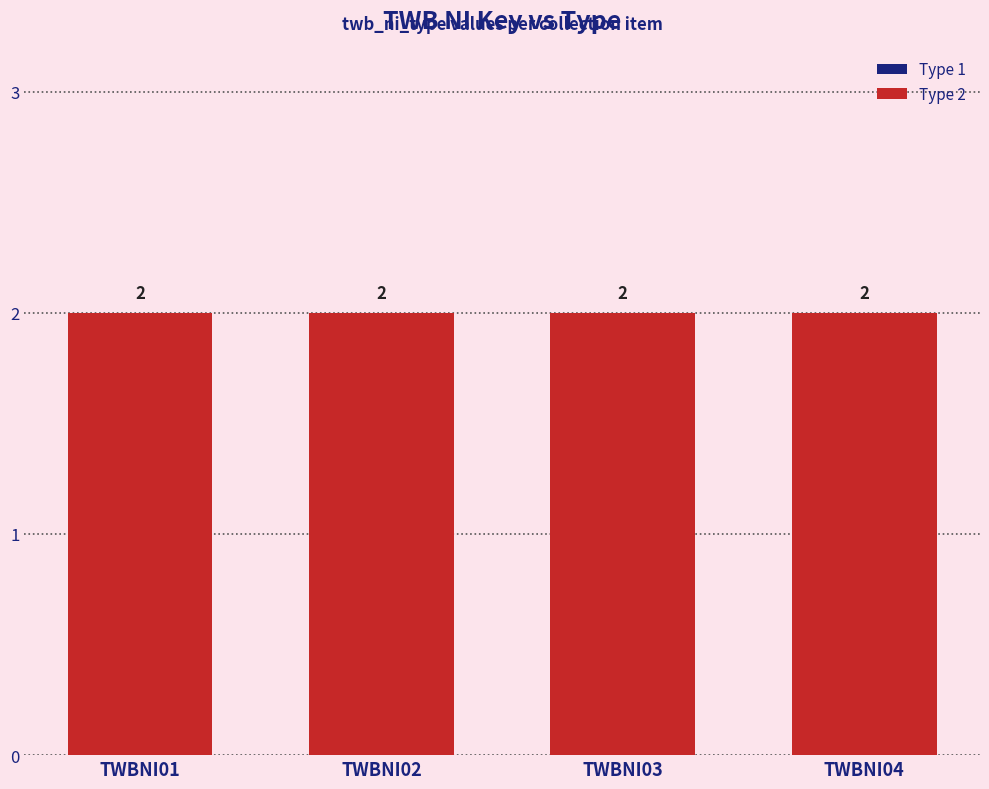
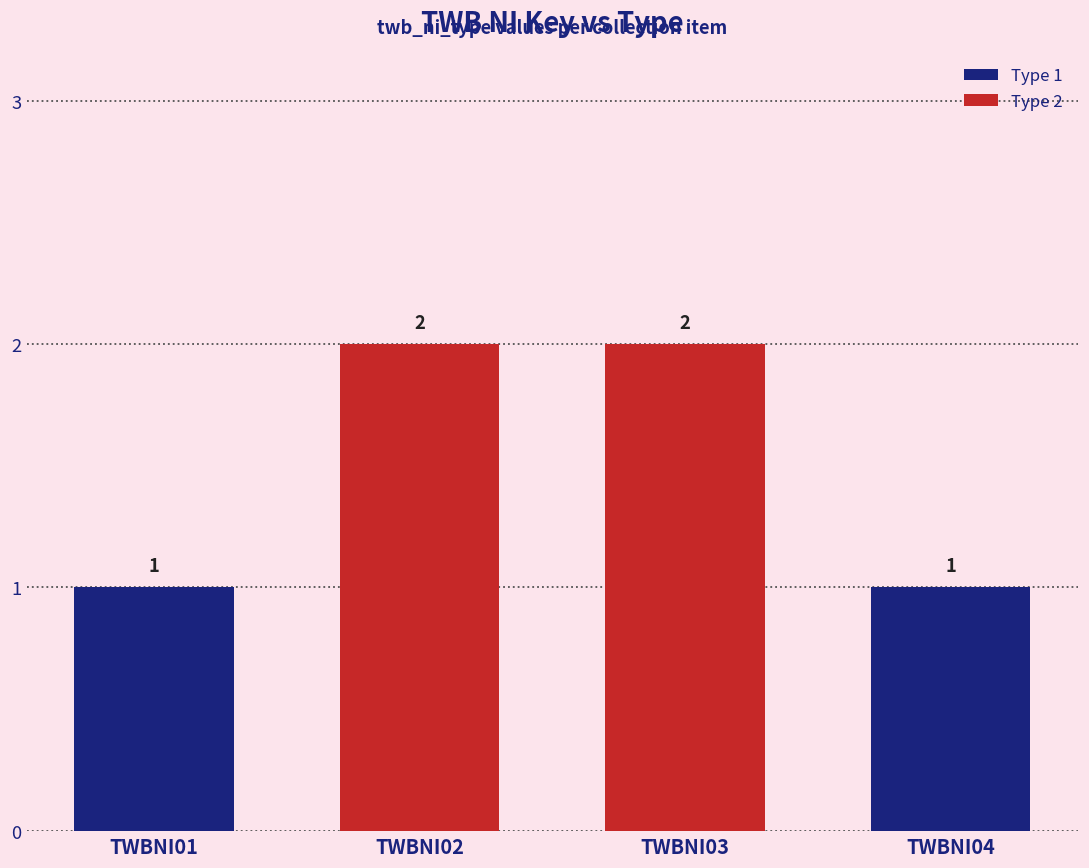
  {
-   "TWBNI01": 2,
+   "TWBNI01": 1,
    "TWBNI02": 2,
    "TWBNI03": 2,
-   "TWBNI04": 2
+   "TWBNI04": 1
  }
